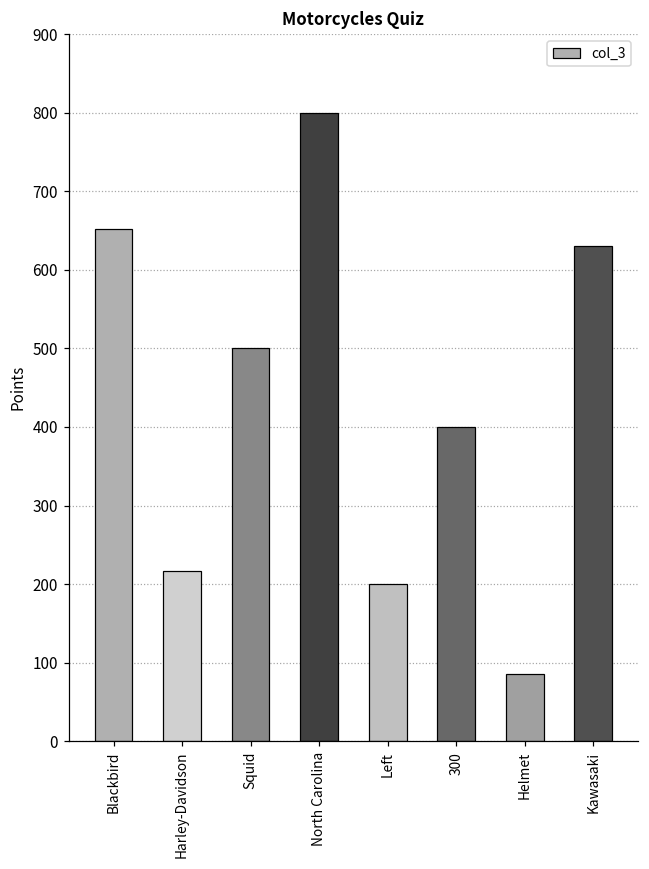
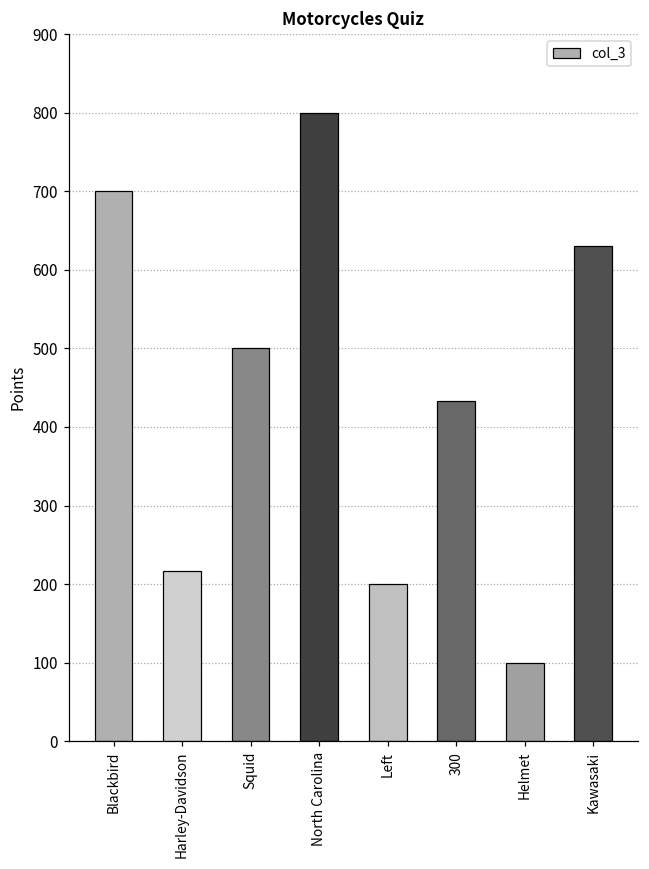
  {
-   "Blackbird": 650,
+   "Blackbird": 700,
    "Harley-Davidson": 220,
    "Squid": 500,
    "North Carolina": 800,
    "Left": 200,
-   "300": 400,
-   "Helmet": 90,
+   "300": 430,
+   "Helmet": 100,
    "Kawasaki": 630
  }
